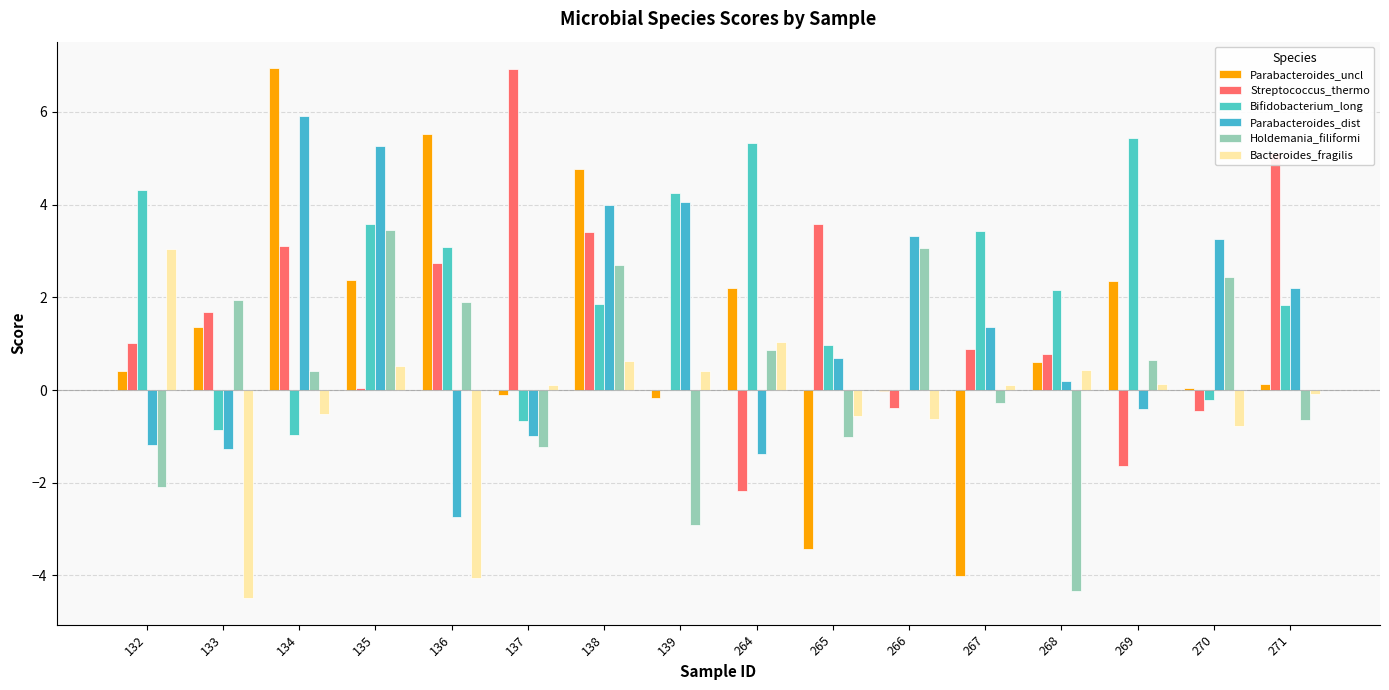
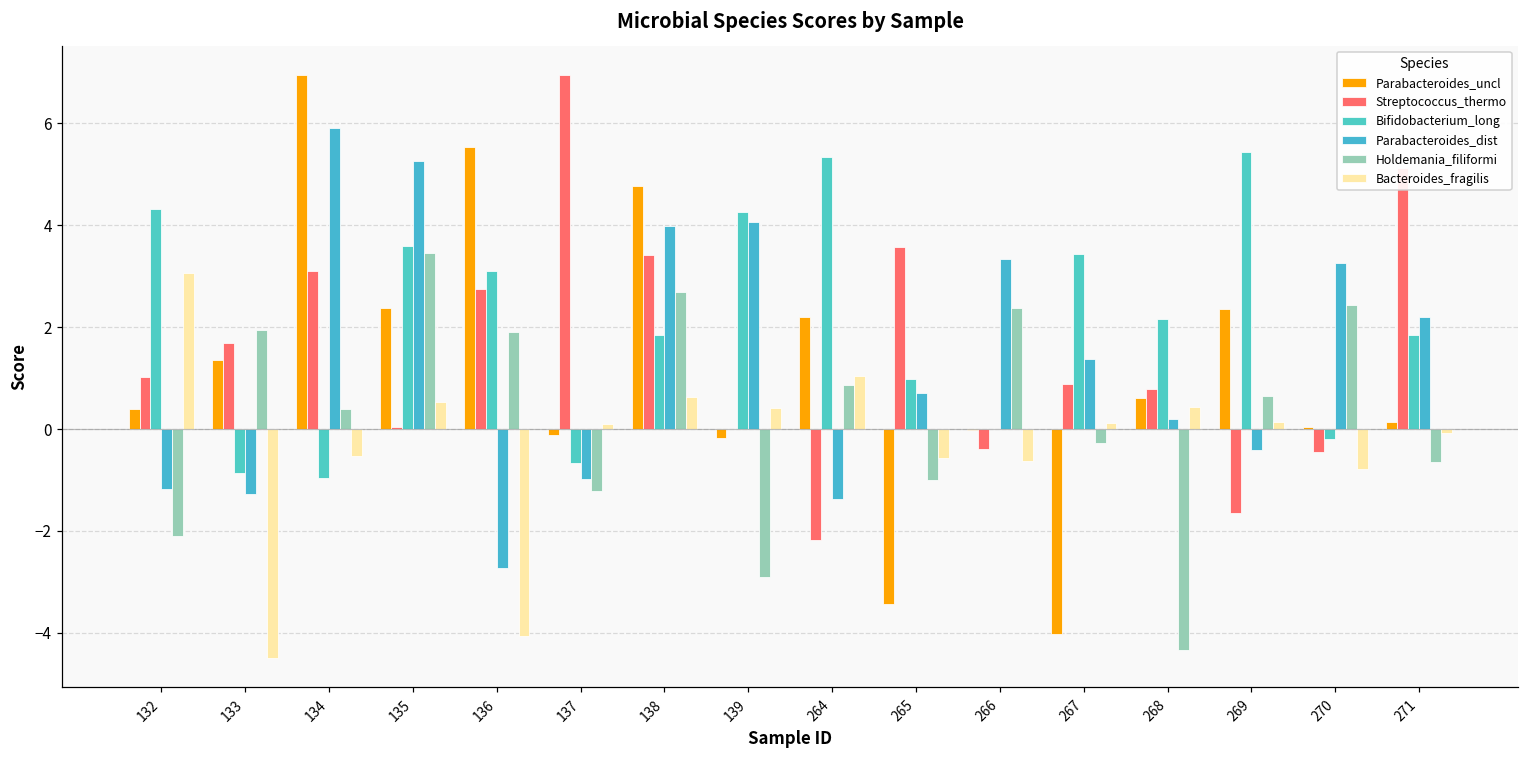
  {
    "Parabacteroides_uncl": {
      "132": 0.4,
      "133": 1.4,
      "134": 6.9,
      "135": 2.4,
      "136": 5.5,
      "137": -0.1,
      "138": 4.8,
      "139": -0.2,
      "264": 2.2,
      "265": -3.4,
      "267": -4.0,
      "268": 0.6,
      "269": 2.4,
      "271": 0.1
    },
    "Streptococcus_thermo": {
      "132": 1.0,
      "133": 1.7,
      "134": 3.1,
      "136": 2.7,
      "137": 6.9,
      "138": 3.4,
      "139": 0.0,
      "264": -2.2,
      "265": 3.6,
      "266": -0.4,
      "267": 0.9,
      "268": 0.8,
      "269": -1.6,
      "270": -0.5
    },
    "Holdemania_filiformi": {
      "132": -2.1,
      "133": 1.9,
      "134": 0.4,
      "135": 3.4,
      "136": 1.9,
      "137": -1.2,
      "138": 2.7,
      "139": -2.9,
      "264": 0.9,
      "265": -1.0,
-     "266": 3.1,
+     "266": 2.4,
      "267": -0.3,
      "268": -4.3,
      "269": 0.7,
      "270": 2.4,
      "271": -0.6
    },
    "Bacteroides_fragilis": {
      "132": 3.1,
      "133": -4.5,
      "134": -0.5,
      "135": 0.5,
      "136": -4.1,
      "137": 0.1,
      "138": 0.6,
      "139": 0.4,
      "264": 1.0,
      "265": -0.6,
      "266": -0.6,
      "267": 0.1,
      "268": 0.4,
      "269": 0.1,
      "270": -0.8,
      "271": -0.1
    }
  }
